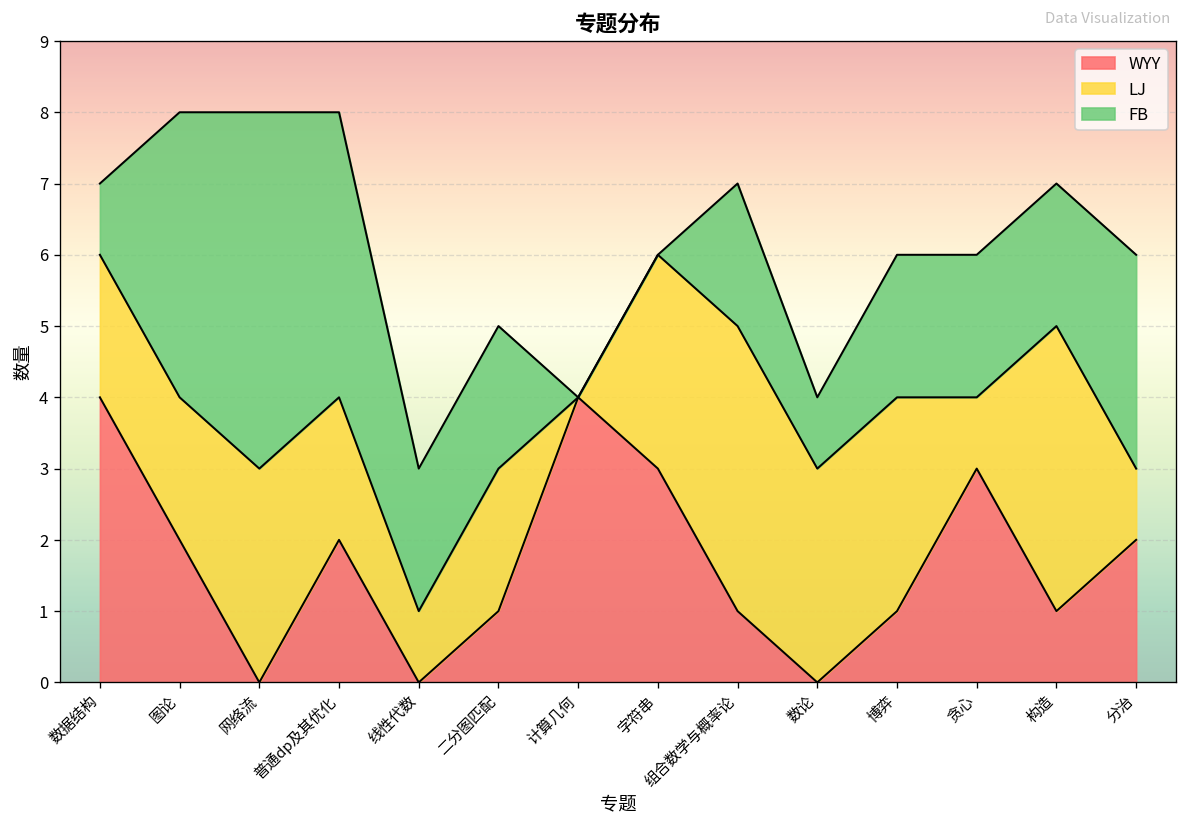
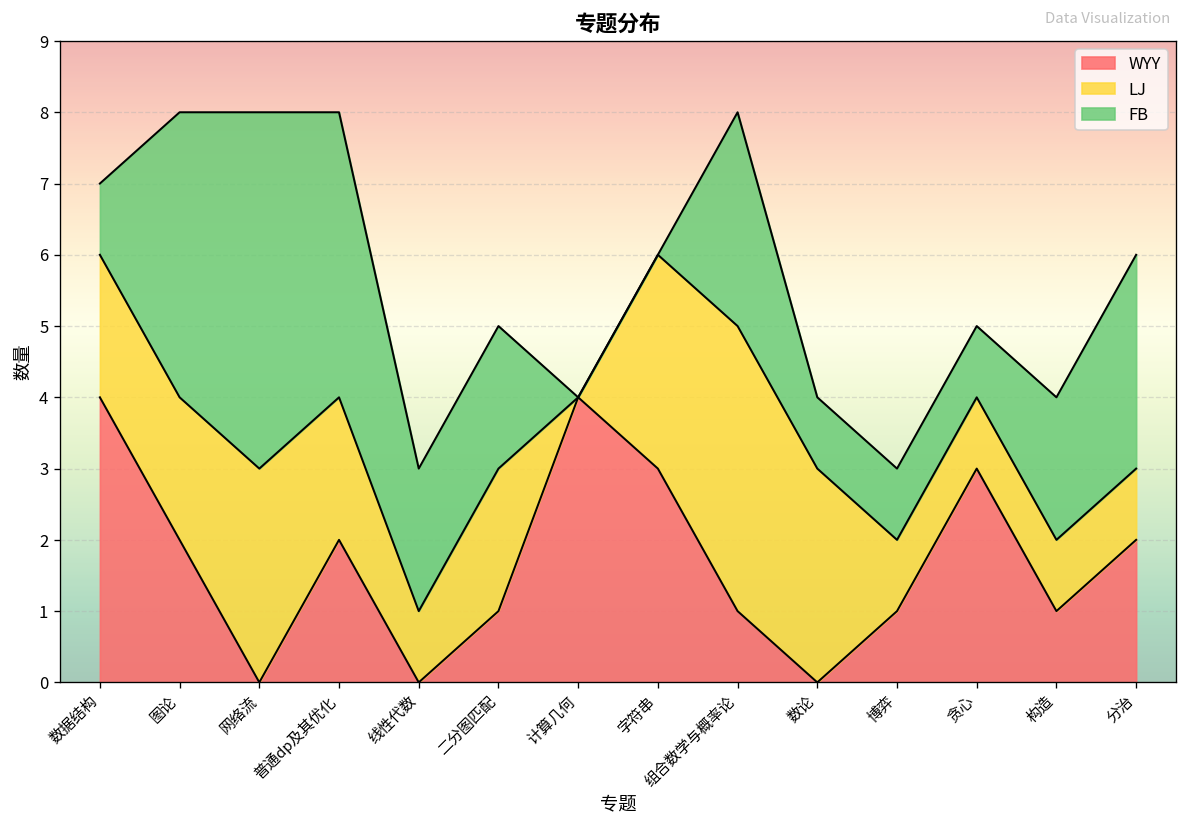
  {
    "WYY": {
      "数据结构": 4,
      "图论": 2,
      "网络流": 0,
      "普通dp及其优化": 2,
      "线性代数": 0,
      "二分图匹配": 1,
      "字符串": 3,
      "组合数学与概率论": 1,
      "数论": 0,
      "博弈": 1,
      "贪心": 3,
      "构造": 1,
      "分治": 2
    },
    "LJ": {
      "数据结构": 2,
      "图论": 2,
      "网络流": 3,
      "普通dp及其优化": 2,
      "线性代数": 1,
      "二分图匹配": 2,
      "组合数学与概率论": 4,
      "数论": 3,
-     "博弈": 3,
+     "博弈": 1,
      "贪心": 1,
-     "构造": 4,
+     "构造": 1,
      "分治": 1
    },
    "FB": {
      "数据结构": 1,
      "图论": 4,
      "网络流": 5,
      "普通dp及其优化": 4,
      "线性代数": 2,
      "二分图匹配": 2,
-     "组合数学与概率论": 2,
+     "组合数学与概率论": 3,
      "数论": 1,
-     "博弈": 2,
-     "贪心": 2,
+     "博弈": 1,
+     "贪心": 1,
      "构造": 2,
      "分治": 3
    }
  }
